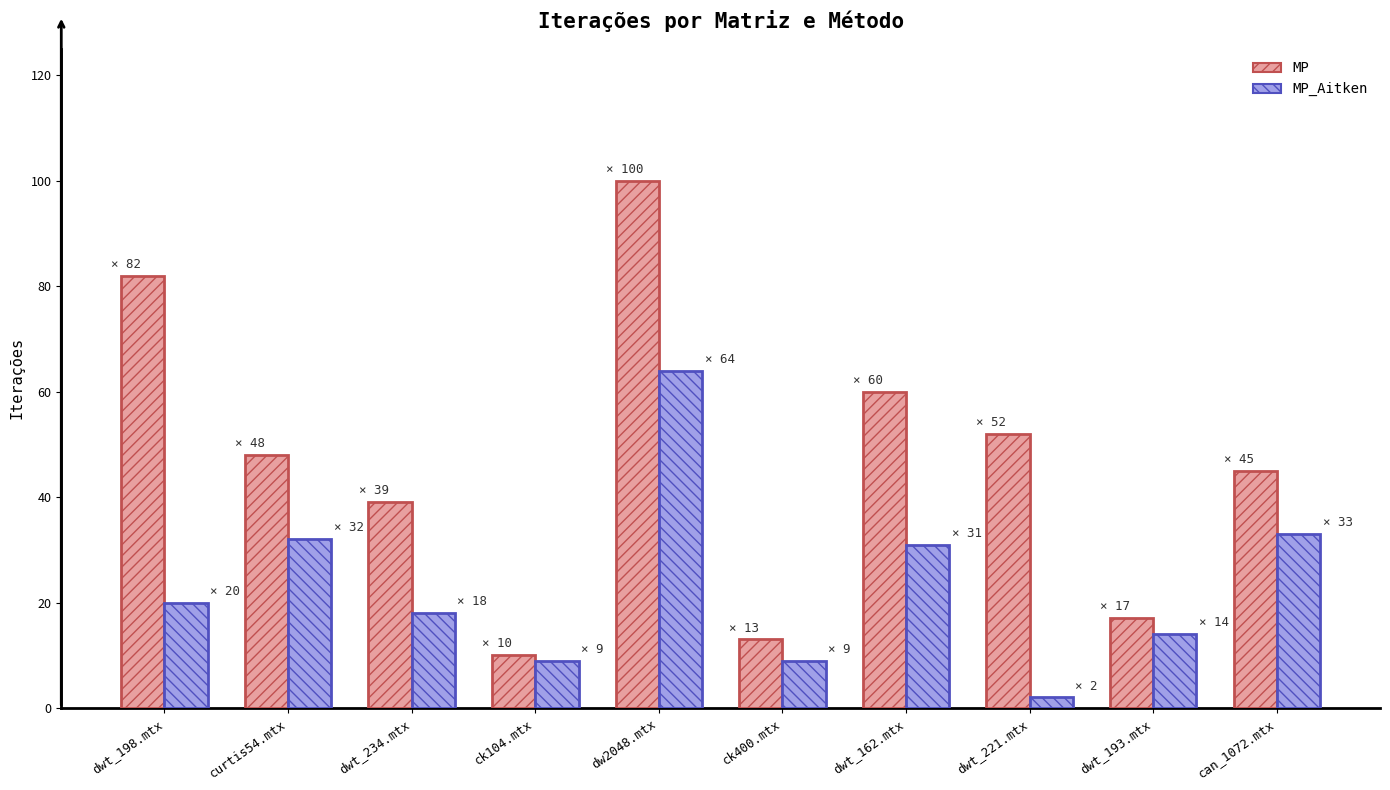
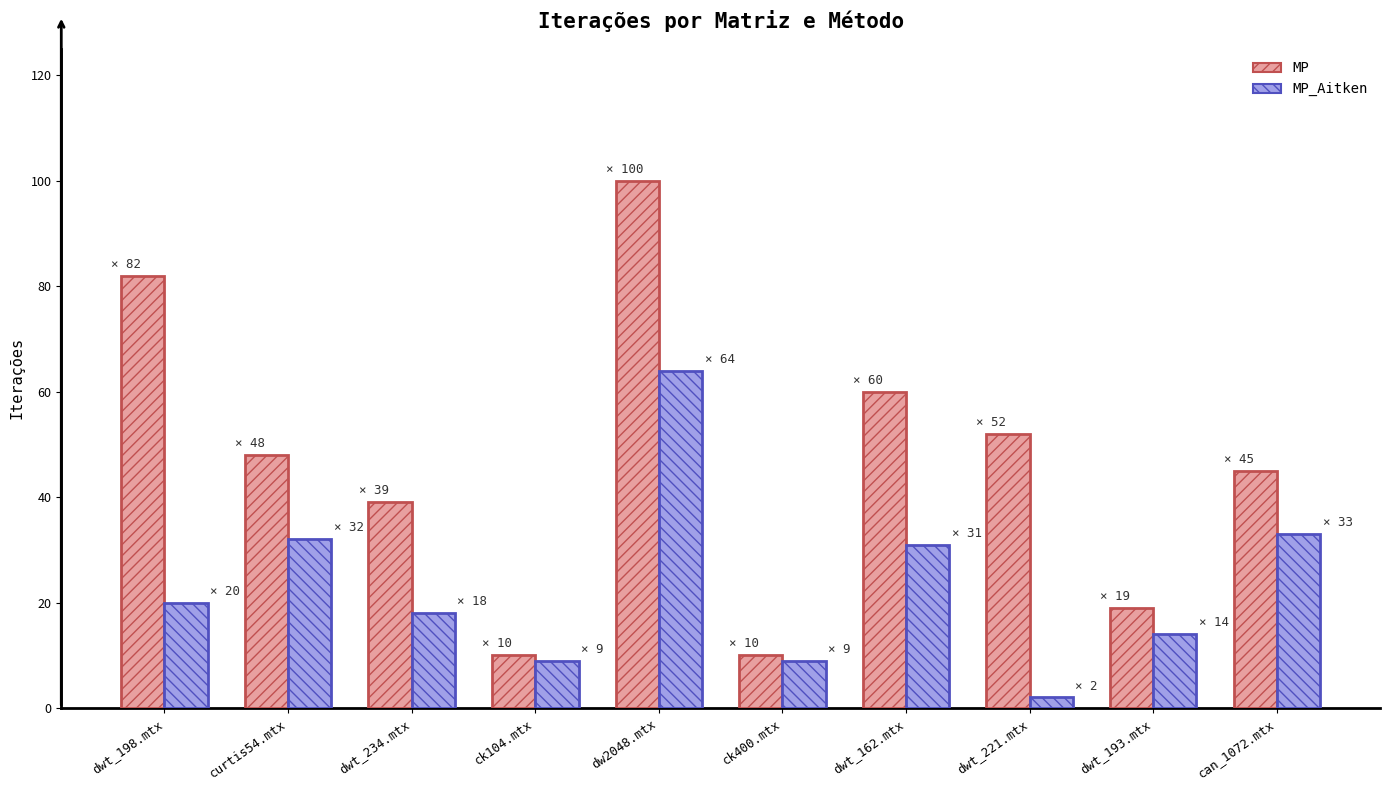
  {
    "MP": {
      "dwt_198.mtx": 82,
      "curtis54.mtx": 48,
      "dwt_234.mtx": 39,
      "ck104.mtx": 10,
      "dw2048.mtx": 100,
-     "ck400.mtx": 13,
+     "ck400.mtx": 10,
      "dwt_162.mtx": 60,
      "dwt_221.mtx": 52,
-     "dwt_193.mtx": 17,
+     "dwt_193.mtx": 19,
      "can_1072.mtx": 45
    },
    "MP_Aitken": {
      "dwt_198.mtx": 20,
      "curtis54.mtx": 32,
      "dwt_234.mtx": 18,
      "ck104.mtx": 9,
      "dw2048.mtx": 64,
      "ck400.mtx": 9,
      "dwt_162.mtx": 31,
      "dwt_221.mtx": 2,
      "dwt_193.mtx": 14,
      "can_1072.mtx": 33
    }
  }
